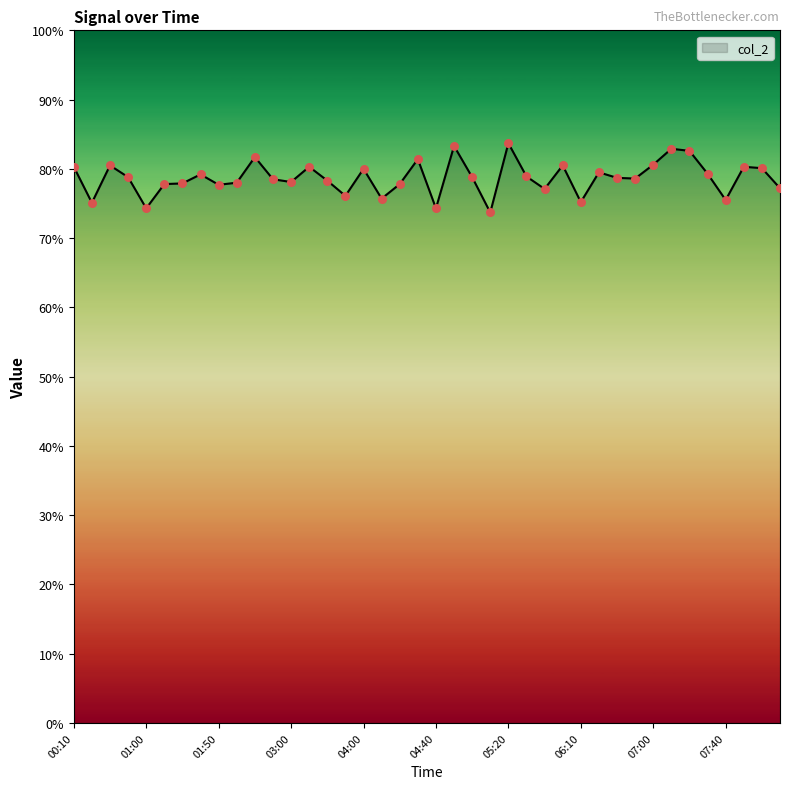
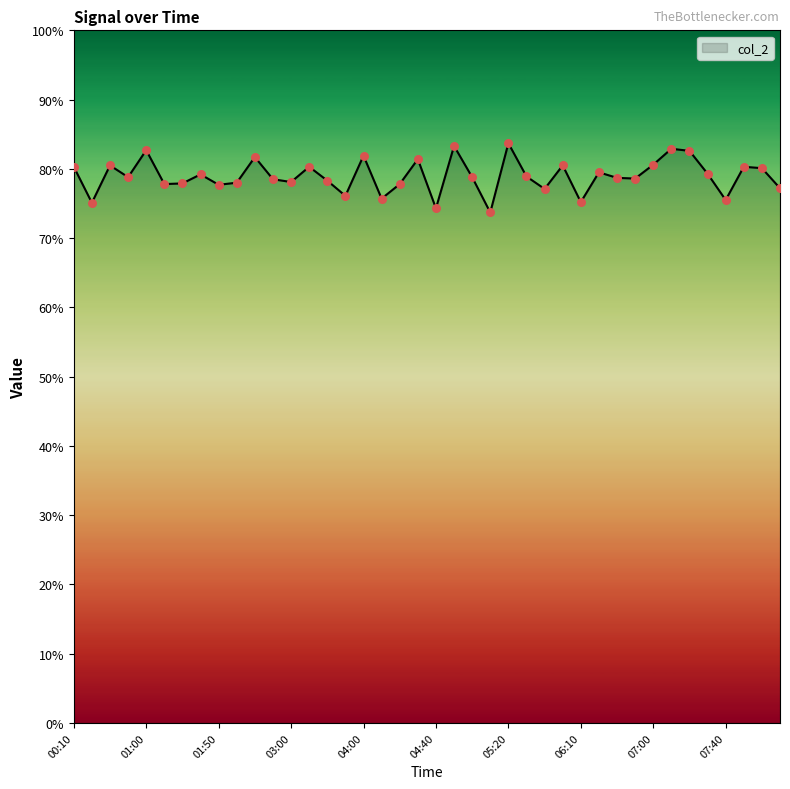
  {
    "00:10": "80%",
-   "01:00": "74%",
+   "01:00": "83%",
    "01:50": "78%",
    "03:00": "78%",
-   "04:00": "80%",
+   "04:00": "82%",
    "04:40": "74%",
    "05:20": "84%",
    "06:10": "75%",
    "07:00": "81%",
    "07:40": "76%"
  }
